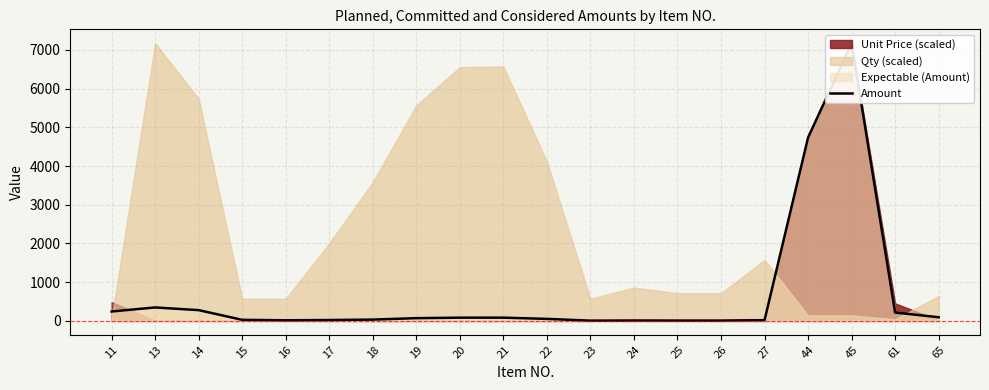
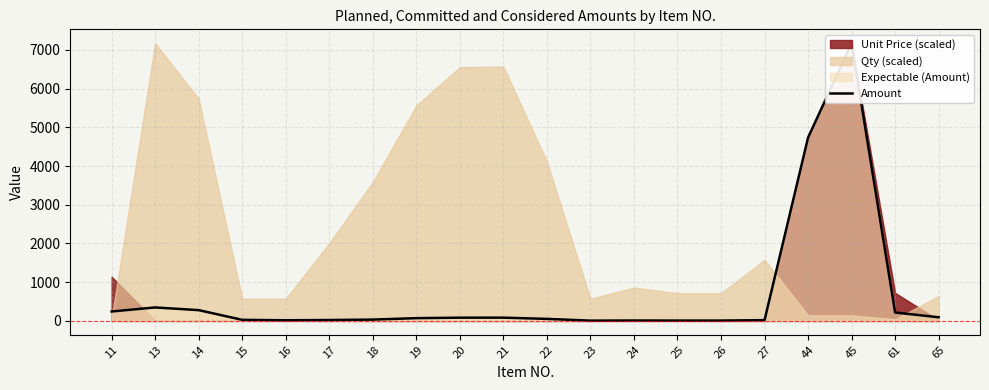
  {
    "Unit Price (scaled)": {
-     "11": 500,
-     "61": 500
+     "11": 1100,
+     "61": 700
    }
  }
